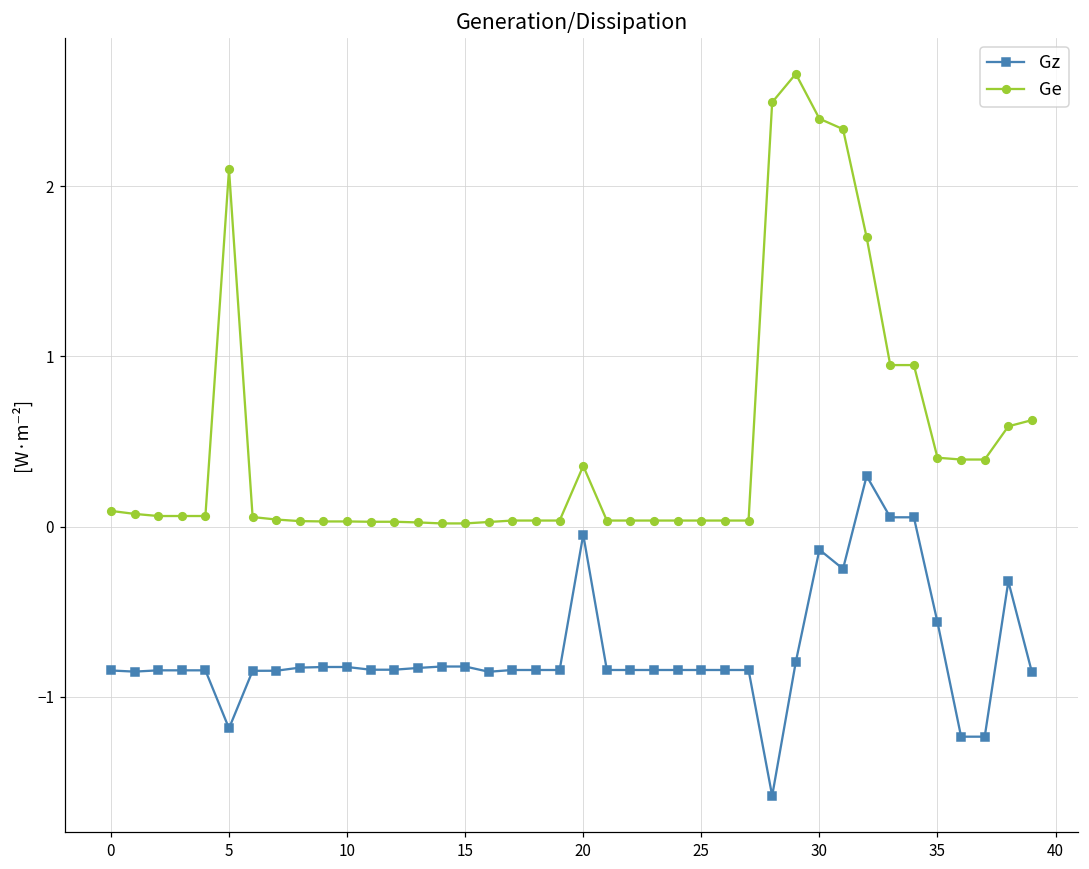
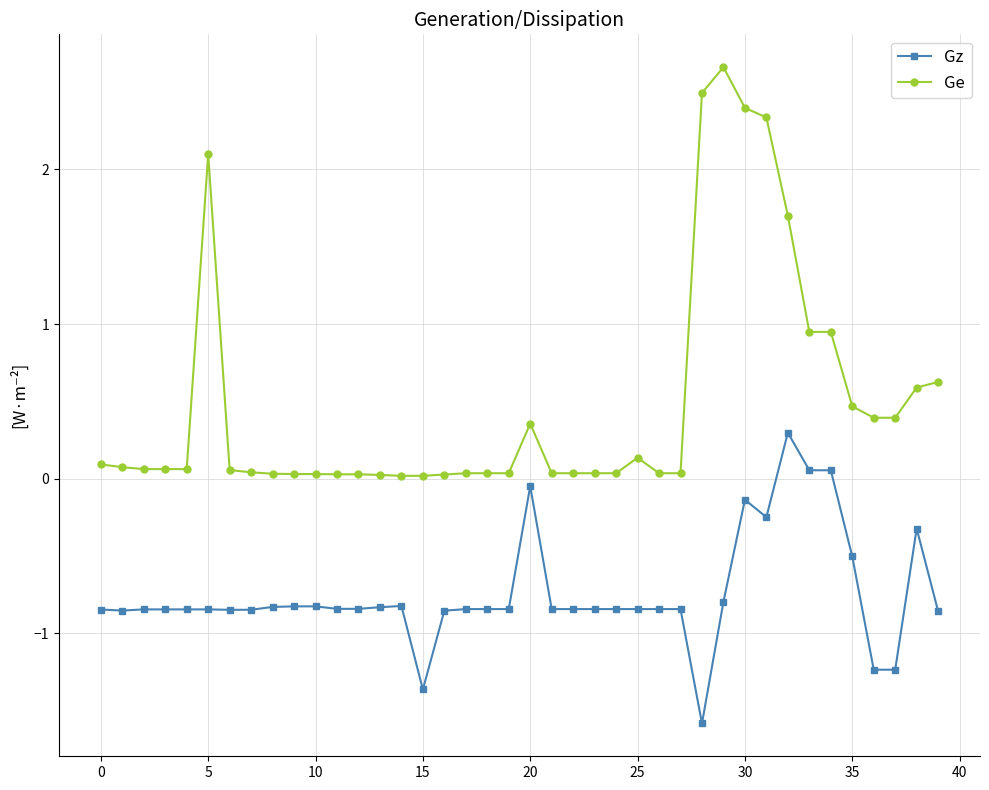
  {
    "Gz": {
      "0": -0.85,
-     "5": -1.19,
+     "5": -0.85,
      "10": -0.83,
-     "15": -0.82,
+     "15": -1.36,
      "20": -0.05,
      "25": -0.84,
      "30": -0.14,
-     "35": -0.56
+     "35": -0.50
    },
    "Ge": {
      "0": 0.09,
      "5": 2.10,
      "10": 0.03,
      "15": 0.02,
      "20": 0.36,
-     "25": 0.04,
+     "25": 0.14,
      "30": 2.40,
-     "35": 0.40
+     "35": 0.47
    }
  }
